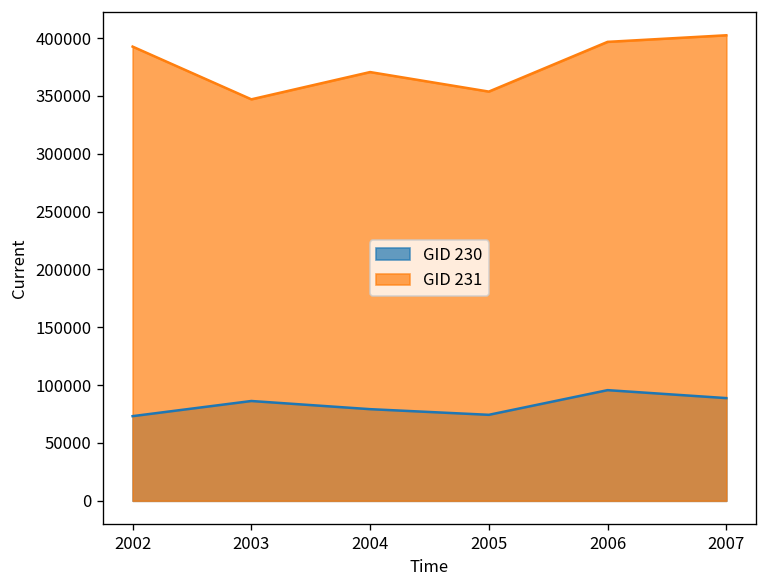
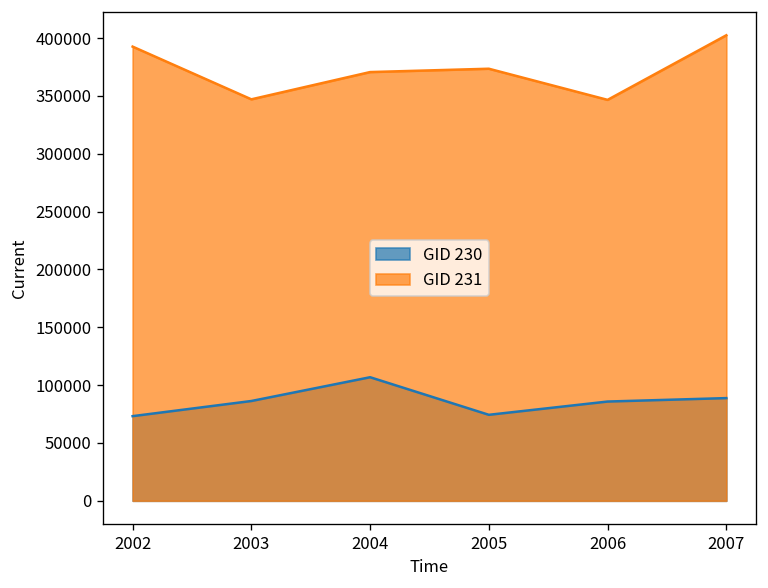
  {
    "GID 230": {
      "2002": 70000,
      "2003": 90000,
-     "2004": 80000,
+     "2004": 110000,
      "2005": 70000,
-     "2006": 100000,
+     "2006": 90000,
      "2007": 90000
    },
    "GID 231": {
      "2002": 390000,
      "2003": 350000,
      "2004": 370000,
-     "2005": 350000,
-     "2006": 400000,
+     "2005": 370000,
+     "2006": 350000,
      "2007": 400000
    }
  }
